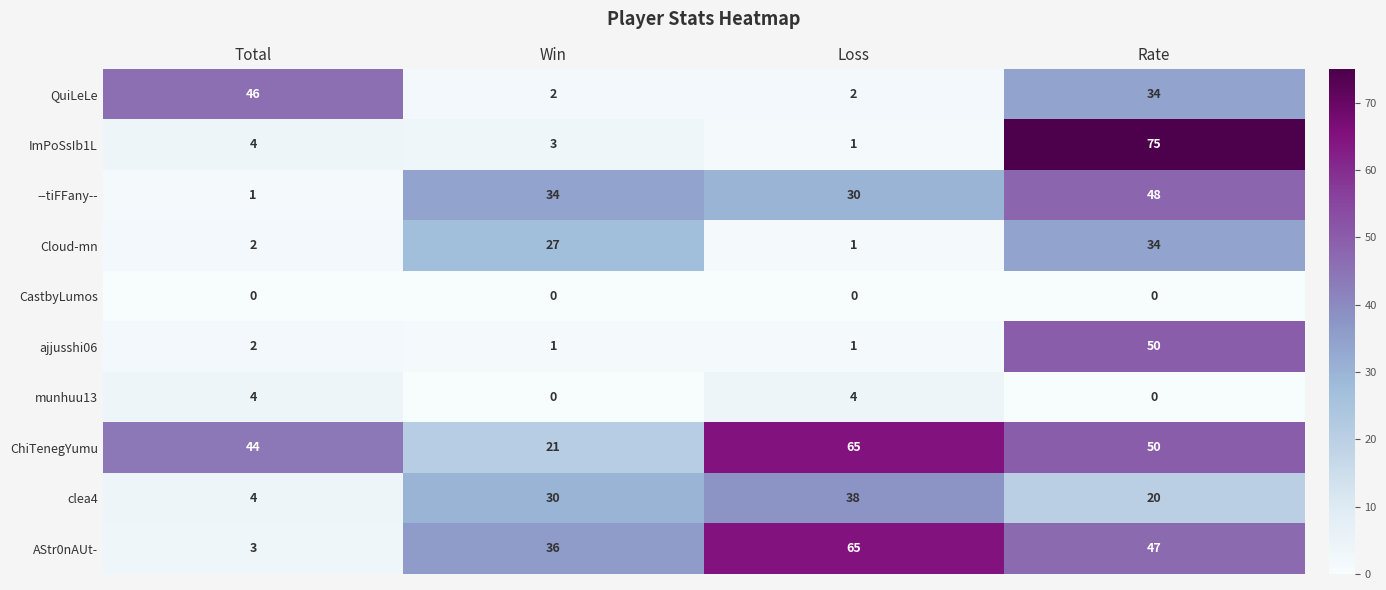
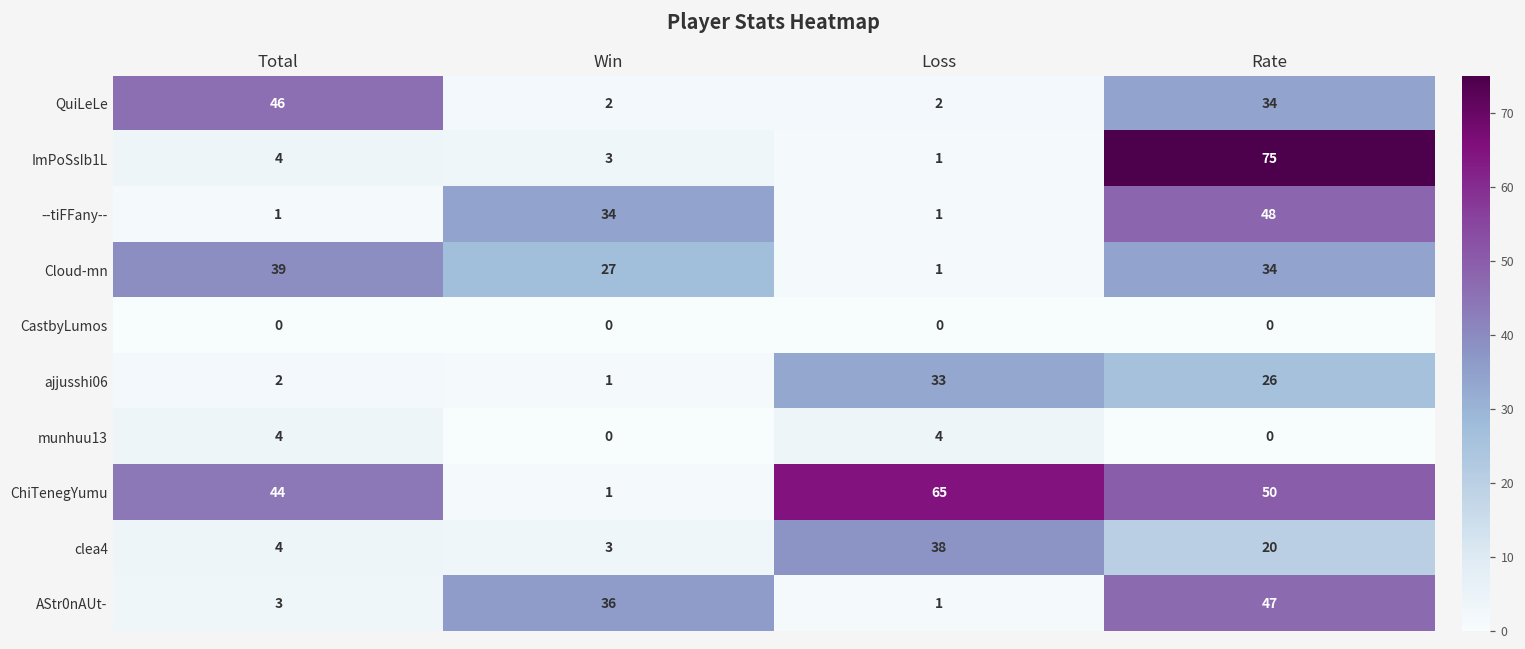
  {
    "QuiLeLe": {
      "Total": 46,
      "Win": 2,
      "Loss": 2,
      "Rate": 34
    },
    "ImPoSsIb1L": {
      "Total": 4,
      "Win": 3,
      "Loss": 1,
      "Rate": 75
    },
    "--tiFFany--": {
      "Total": 1,
      "Win": 34,
-     "Loss": 30,
+     "Loss": 1,
      "Rate": 48
    },
    "Cloud-mn": {
-     "Total": 2,
+     "Total": 39,
      "Win": 27,
      "Loss": 1,
      "Rate": 34
    },
    "CastbyLumos": {
      "Total": 0,
      "Win": 0,
      "Loss": 0,
      "Rate": 0
    },
    "ajjusshi06": {
      "Total": 2,
      "Win": 1,
-     "Loss": 1,
-     "Rate": 50
+     "Loss": 33,
+     "Rate": 26
    },
    "munhuu13": {
      "Total": 4,
      "Win": 0,
      "Loss": 4,
      "Rate": 0
    },
    "ChiTenegYumu": {
      "Total": 44,
-     "Win": 21,
+     "Win": 1,
      "Loss": 65,
      "Rate": 50
    },
    "clea4": {
      "Total": 4,
-     "Win": 30,
+     "Win": 3,
      "Loss": 38,
      "Rate": 20
    },
    "AStr0nAUt-": {
      "Total": 3,
      "Win": 36,
-     "Loss": 65,
+     "Loss": 1,
      "Rate": 47
    }
  }
